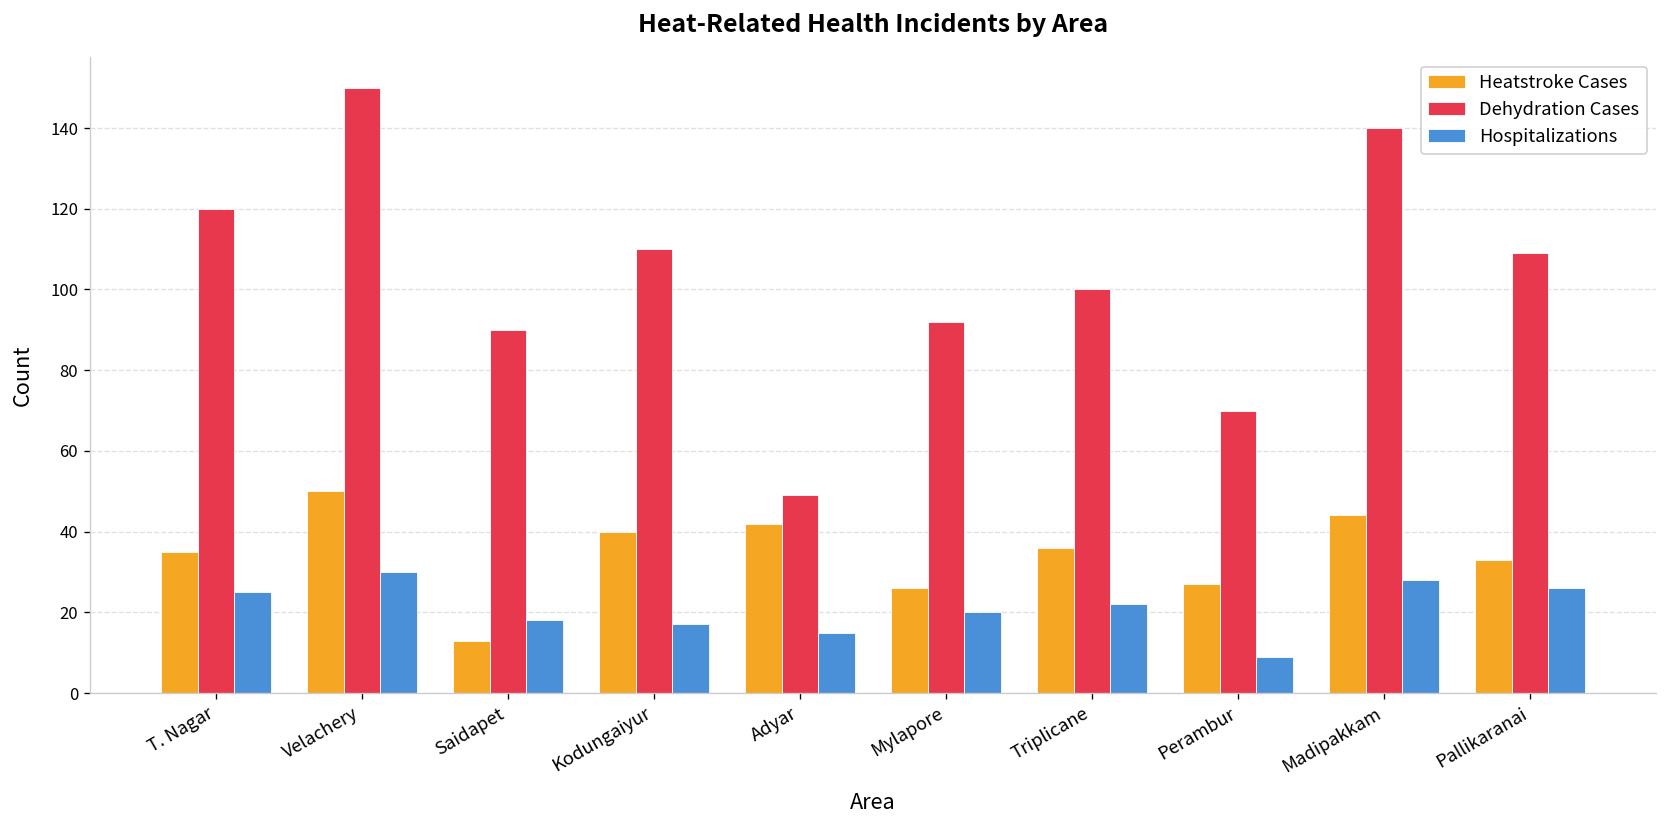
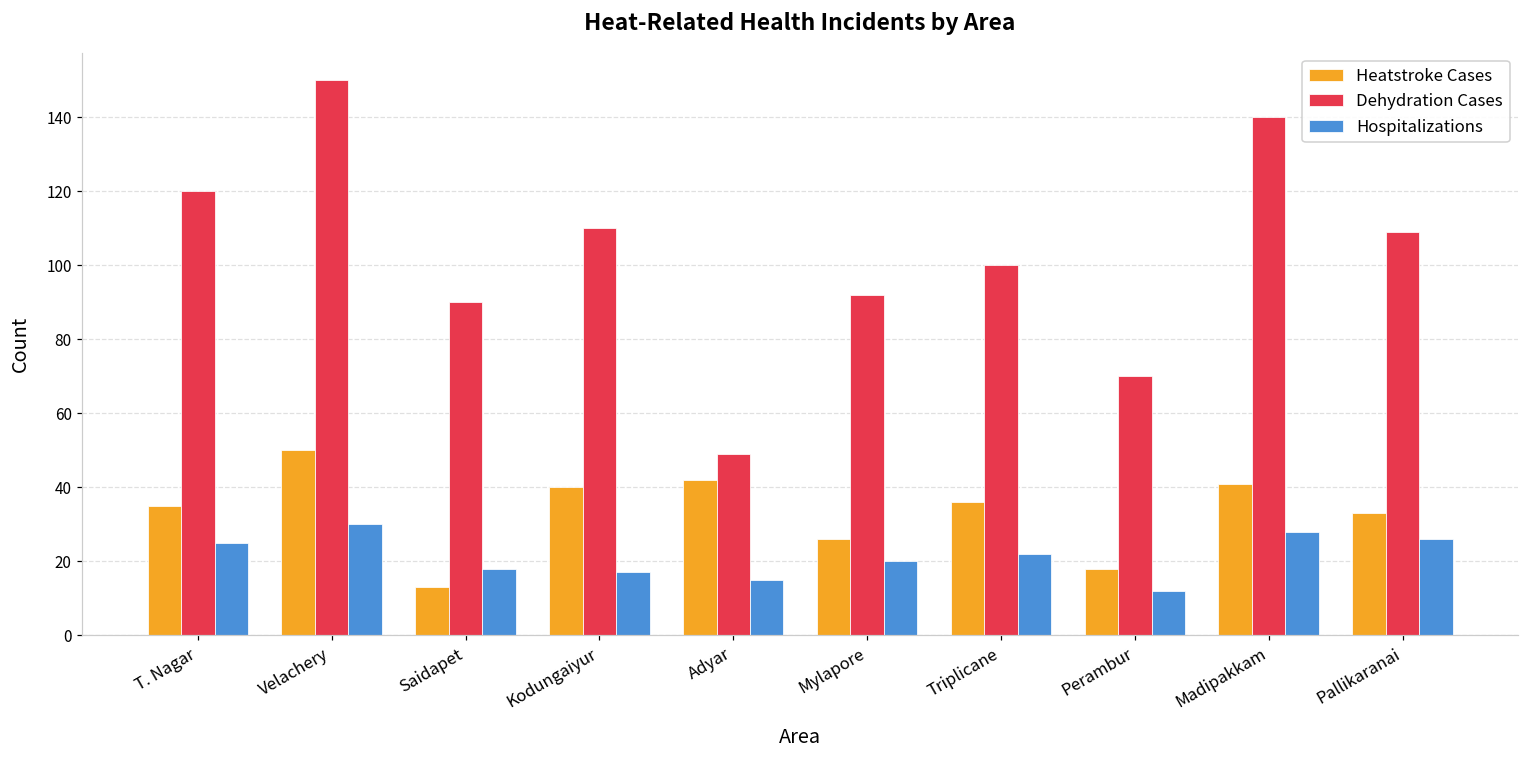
  {
    "Heatstroke Cases": {
      "T. Nagar": 35,
      "Velachery": 50,
      "Saidapet": 13,
      "Kodungaiyur": 40,
      "Adyar": 42,
      "Mylapore": 26,
      "Triplicane": 36,
-     "Perambur": 27,
-     "Madipakkam": 44,
+     "Perambur": 18,
+     "Madipakkam": 41,
      "Pallikaranai": 33
    },
    "Dehydration Cases": {
      "T. Nagar": 120,
      "Velachery": 150,
      "Saidapet": 90,
      "Kodungaiyur": 110,
      "Adyar": 49,
      "Mylapore": 92,
      "Triplicane": 100,
      "Perambur": 70,
      "Madipakkam": 140,
      "Pallikaranai": 109
    },
    "Hospitalizations": {
      "T. Nagar": 25,
      "Velachery": 30,
      "Saidapet": 18,
      "Kodungaiyur": 17,
      "Adyar": 15,
      "Mylapore": 20,
      "Triplicane": 22,
-     "Perambur": 9,
+     "Perambur": 12,
      "Madipakkam": 28,
      "Pallikaranai": 26
    }
  }
